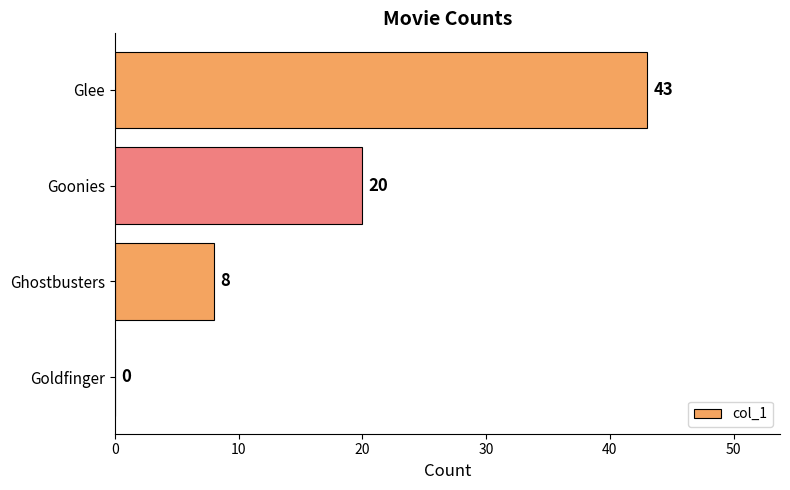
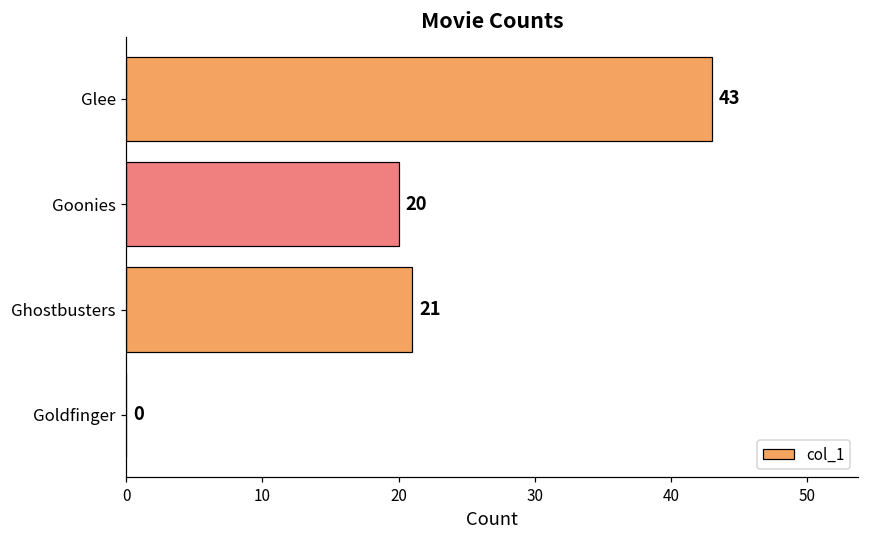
  {
    "Glee": 43,
    "Goonies": 20,
-   "Ghostbusters": 8,
+   "Ghostbusters": 21,
    "Goldfinger": 0
  }
